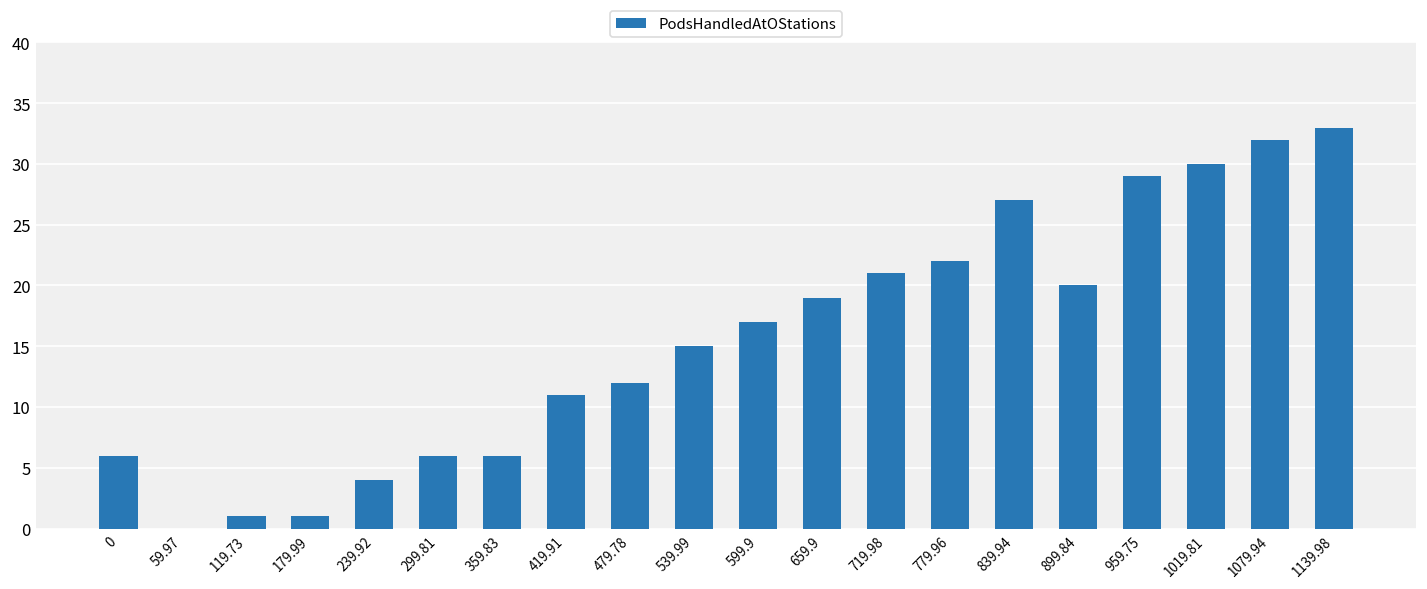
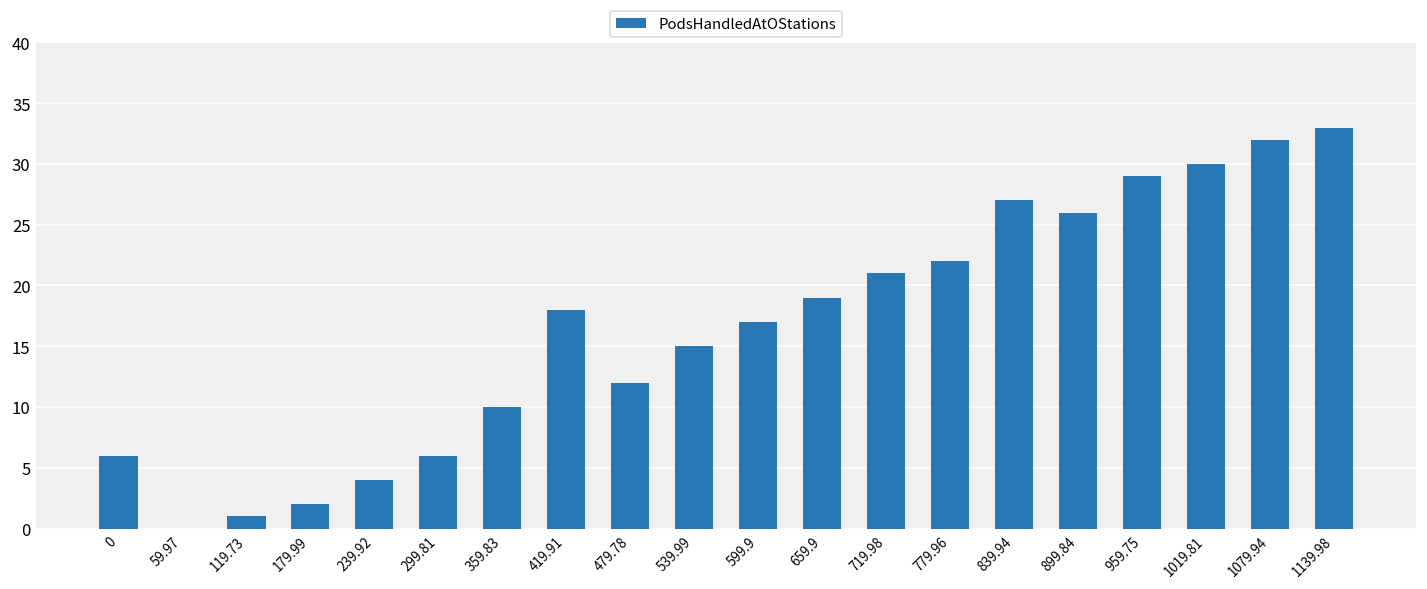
  {
    "0": 6,
    "59.97": 0,
    "119.73": 1,
-   "179.99": 1,
+   "179.99": 2,
    "239.92": 4,
    "299.81": 6,
-   "359.83": 6,
-   "419.91": 11,
+   "359.83": 10,
+   "419.91": 18,
    "479.78": 12,
    "539.99": 15,
    "599.9": 17,
    "659.9": 19,
    "719.98": 21,
    "779.96": 22,
    "839.94": 27,
-   "899.84": 20,
+   "899.84": 26,
    "959.75": 29,
    "1019.81": 30,
    "1079.94": 32,
    "1139.98": 33
  }
